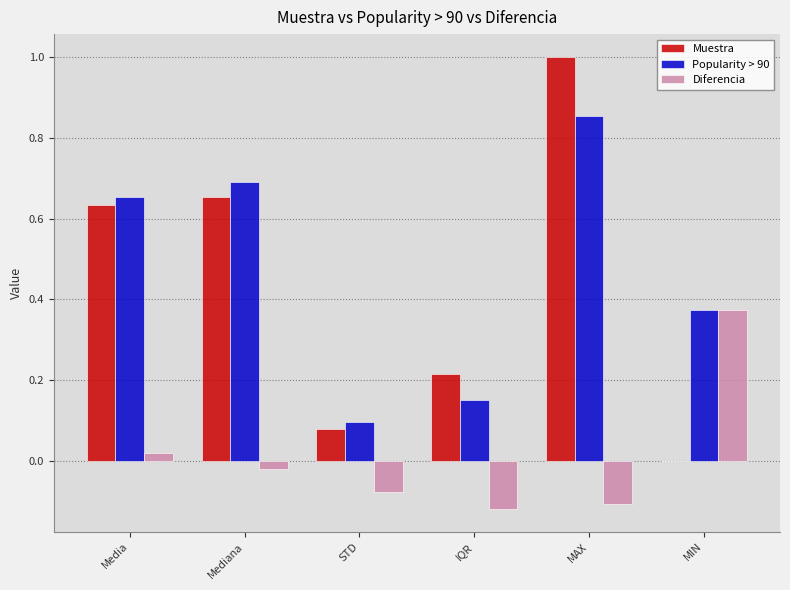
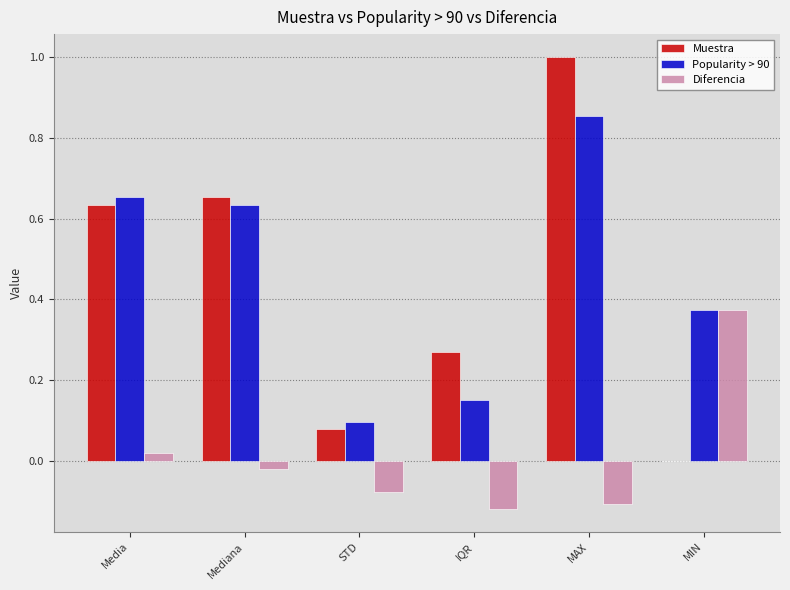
  {
    "Muestra": {
      "Media": 0.63,
      "Mediana": 0.65,
      "STD": 0.08,
-     "IQR": 0.22,
+     "IQR": 0.27,
      "MAX": 1.00,
      "MIN": 0.00
    },
    "Popularity > 90": {
      "Media": 0.65,
-     "Mediana": 0.69,
+     "Mediana": 0.63,
      "STD": 0.10,
      "IQR": 0.15,
      "MAX": 0.85,
      "MIN": 0.37
    },
    "Diferencia": {
      "Media": 0.02,
      "Mediana": -0.02,
      "STD": -0.08,
      "IQR": -0.12,
      "MAX": -0.11,
      "MIN": 0.37
    }
  }
